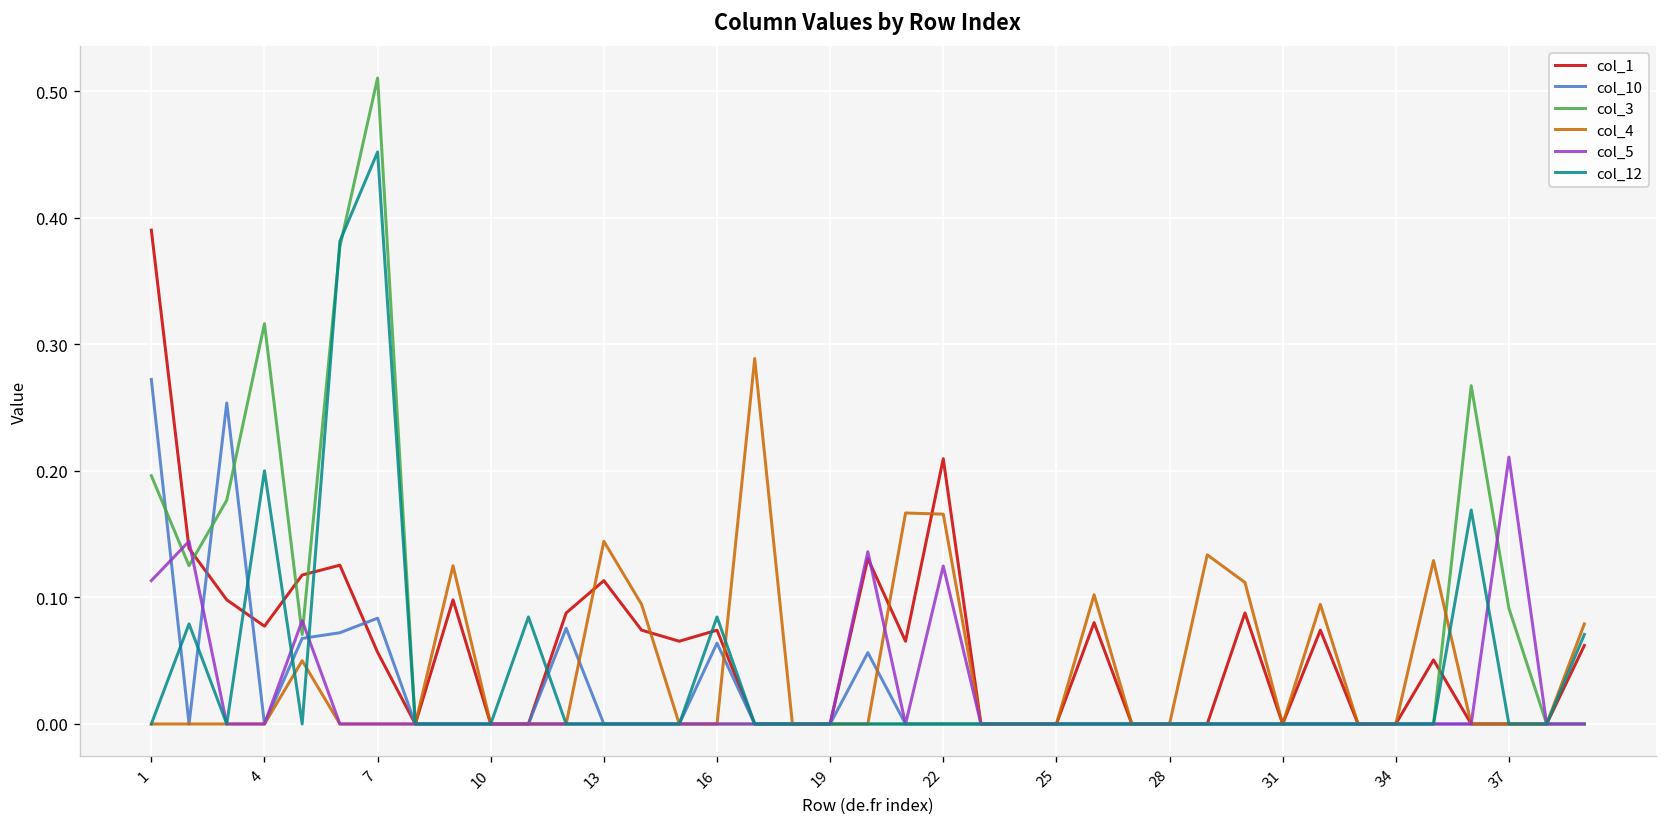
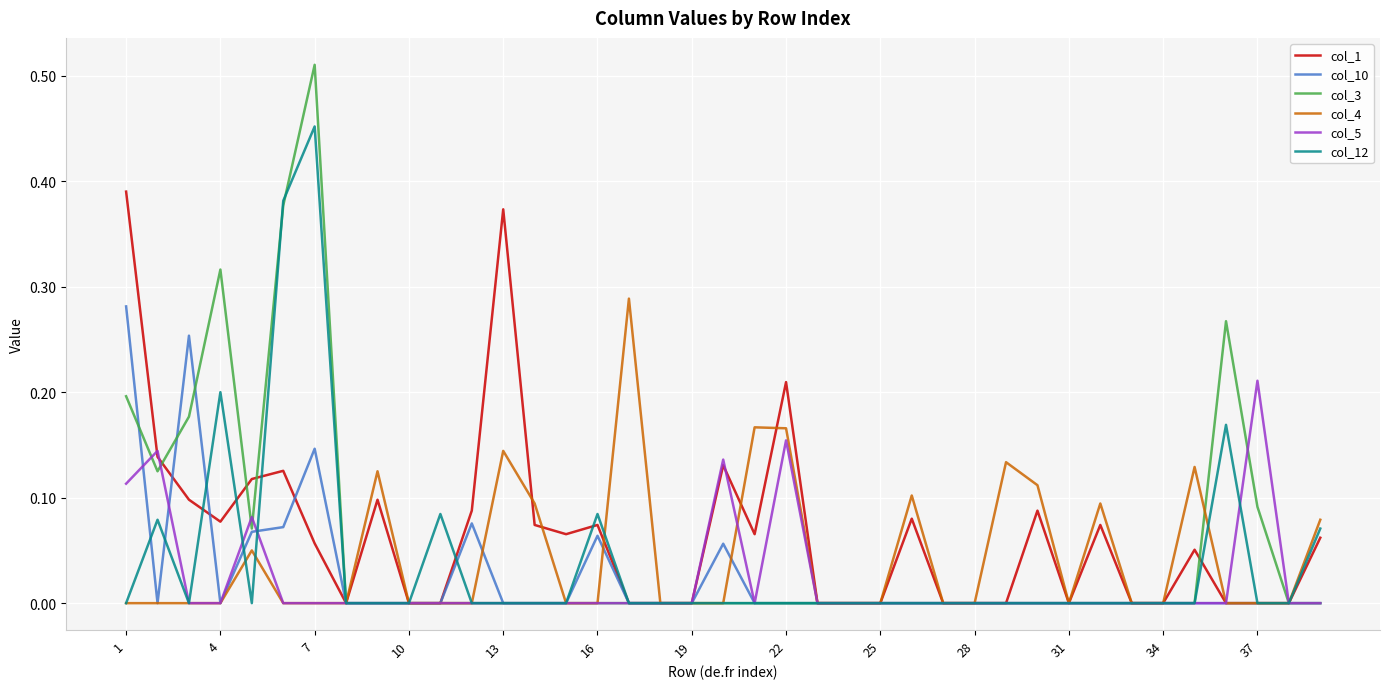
  {
    "col_1": {
      "1": 0.390,
      "4": 0.077,
      "7": 0.057,
-     "13": 0.113,
+     "13": 0.373,
      "16": 0.074,
      "22": 0.210
    },
    "col_10": {
-     "1": 0.272,
-     "7": 0.084,
+     "1": 0.281,
+     "7": 0.146,
      "16": 0.064
    },
    "col_3": {
      "1": 0.196,
      "4": 0.316,
      "7": 0.510,
      "37": 0.091
    },
    "col_4": {
      "13": 0.144,
      "22": 0.166
    },
    "col_5": {
      "1": 0.113,
-     "22": 0.125,
+     "22": 0.154,
      "37": 0.211
    },
    "col_12": {
      "4": 0.200,
      "7": 0.452,
      "16": 0.085
    }
  }
